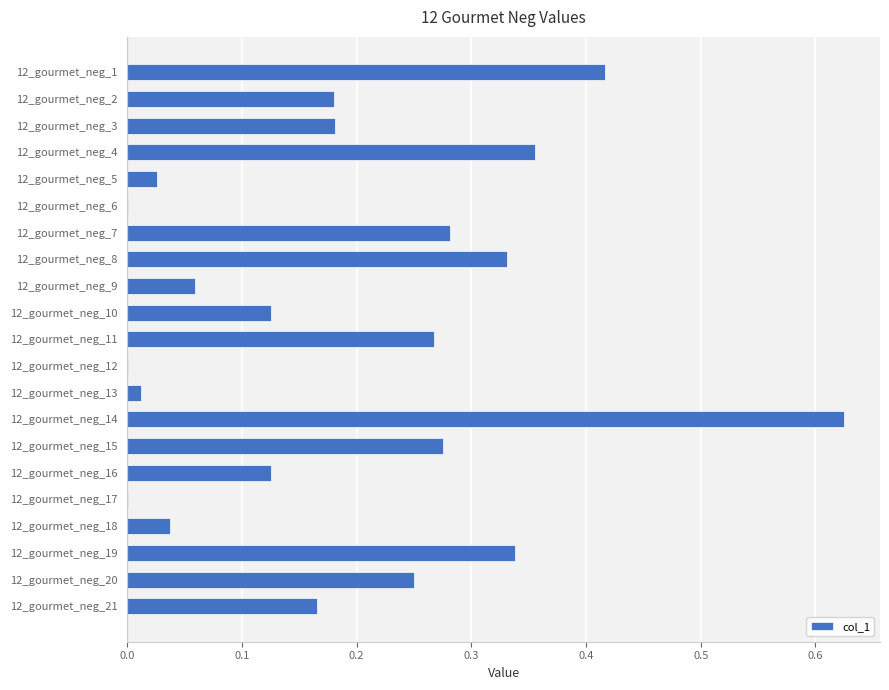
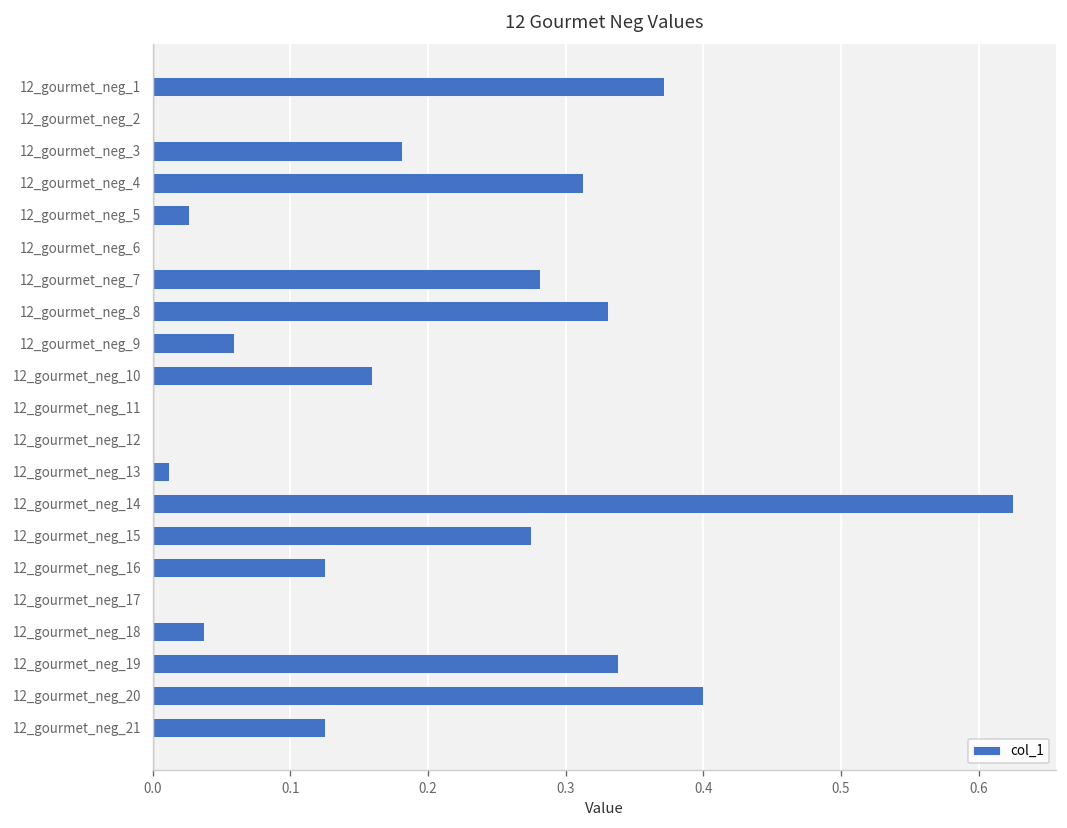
  {
-   "12_gourmet_neg_1": 0.417,
-   "12_gourmet_neg_2": 0.180,
+   "12_gourmet_neg_1": 0.372,
+   "12_gourmet_neg_2": 0.001,
    "12_gourmet_neg_3": 0.181,
-   "12_gourmet_neg_4": 0.355,
+   "12_gourmet_neg_4": 0.313,
    "12_gourmet_neg_5": 0.026,
    "12_gourmet_neg_7": 0.281,
    "12_gourmet_neg_8": 0.331,
    "12_gourmet_neg_9": 0.059,
-   "12_gourmet_neg_10": 0.125,
-   "12_gourmet_neg_11": 0.267,
+   "12_gourmet_neg_10": 0.159,
+   "12_gourmet_neg_11": 0.001,
    "12_gourmet_neg_13": 0.012,
    "12_gourmet_neg_14": 0.625,
    "12_gourmet_neg_15": 0.275,
    "12_gourmet_neg_16": 0.125,
    "12_gourmet_neg_18": 0.037,
    "12_gourmet_neg_19": 0.338,
-   "12_gourmet_neg_20": 0.25,
-   "12_gourmet_neg_21": 0.165
+   "12_gourmet_neg_20": 0.40,
+   "12_gourmet_neg_21": 0.125
  }
